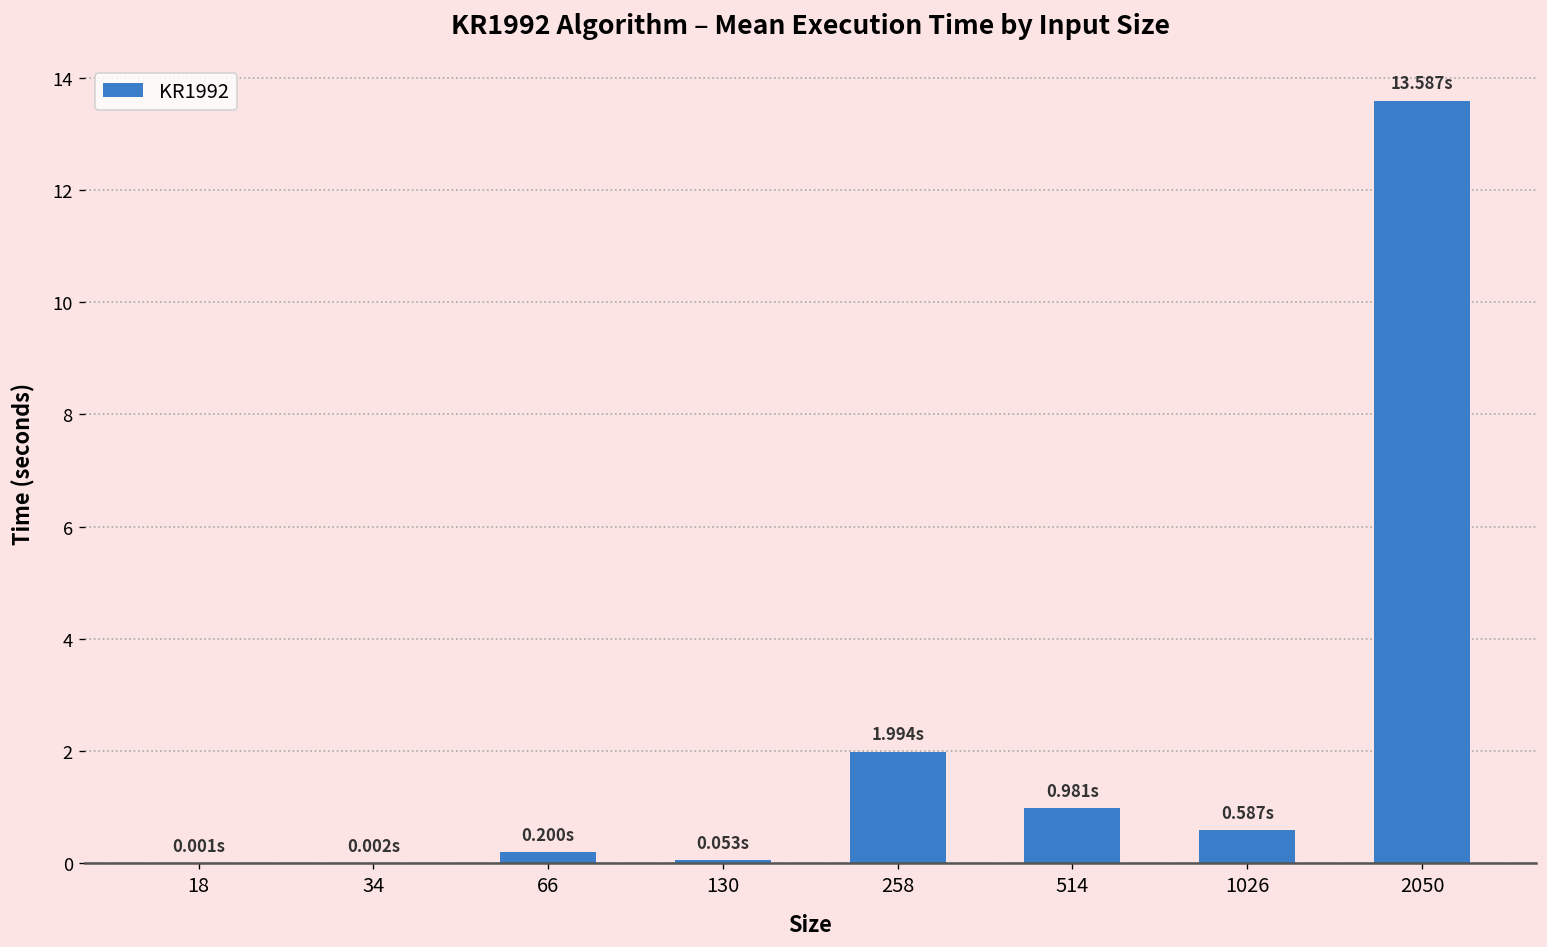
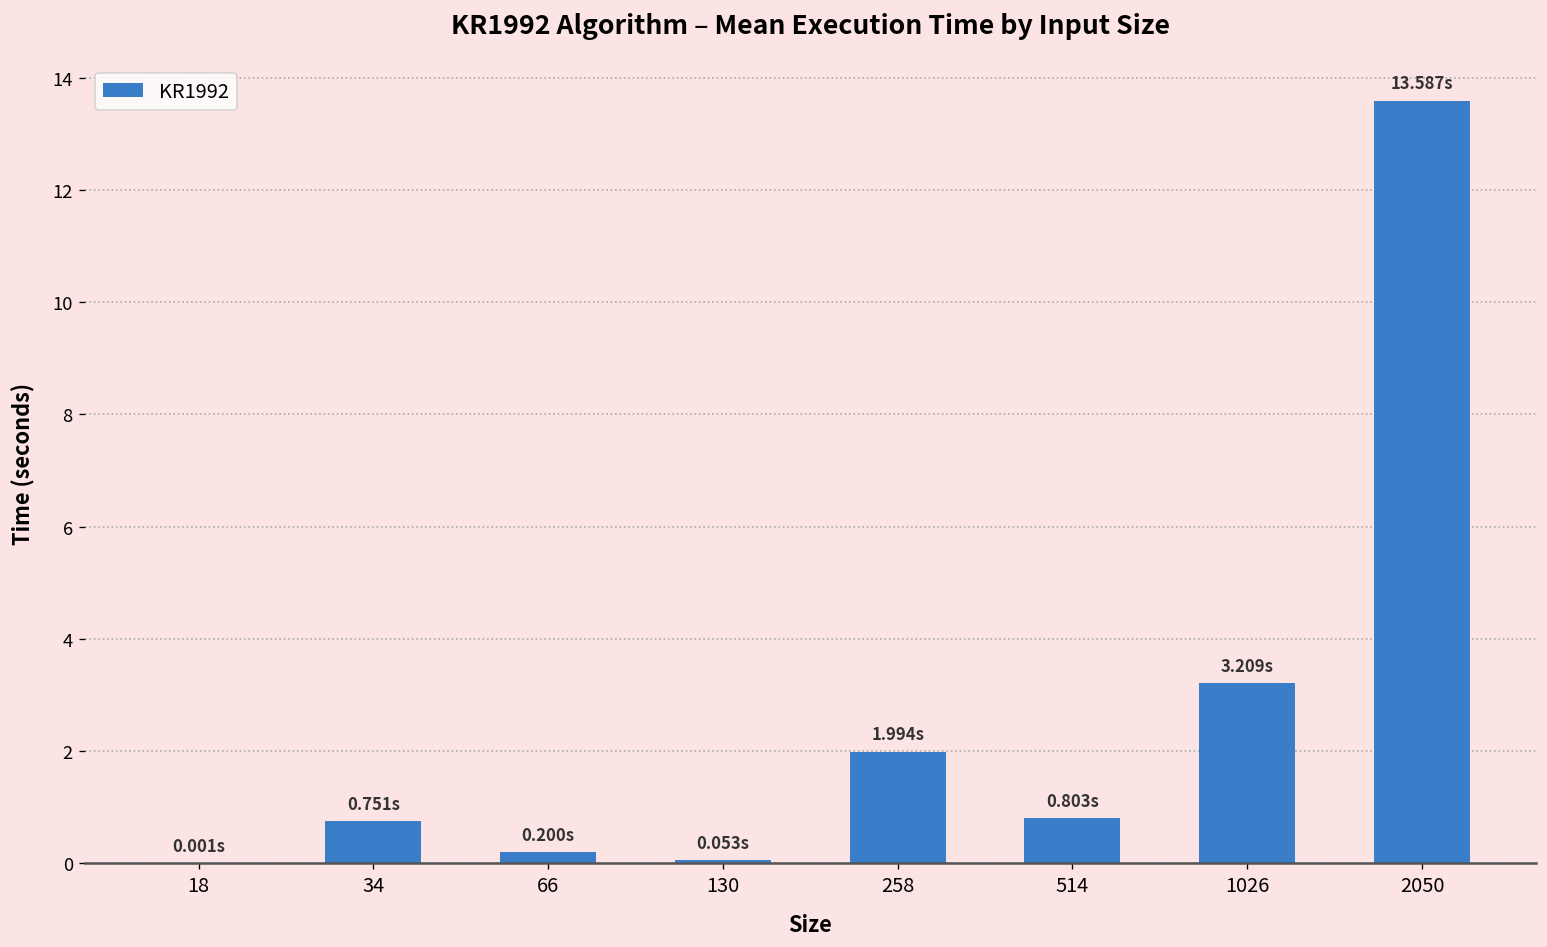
  {
    "18": "0.001s",
-   "34": "0.002s",
+   "34": "0.751s",
    "66": "0.200s",
    "130": "0.053s",
    "258": "1.994s",
-   "514": "0.981s",
-   "1026": "0.587s",
+   "514": "0.803s",
+   "1026": "3.209s",
    "2050": "13.587s"
  }
